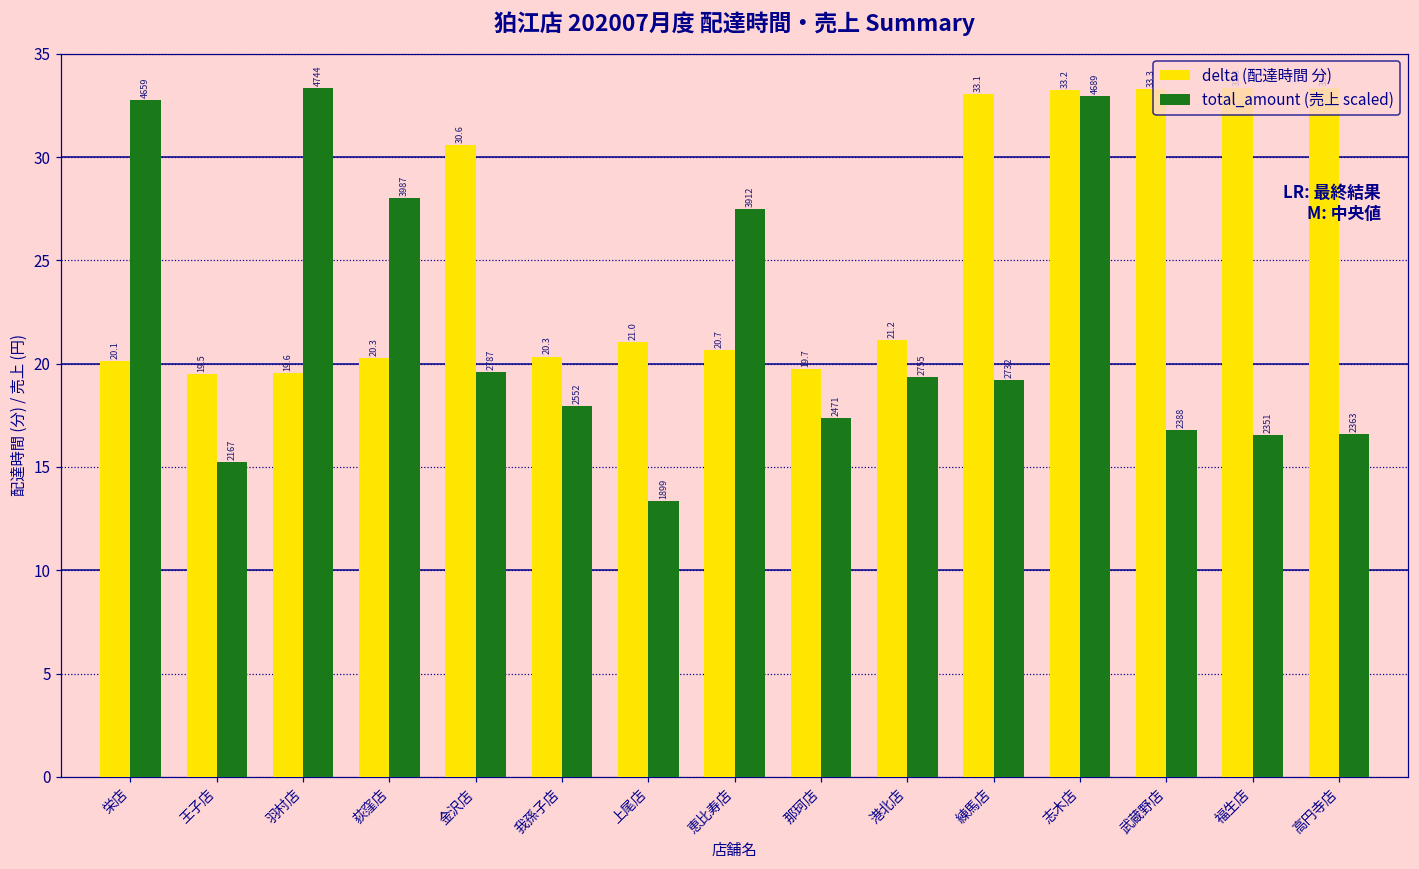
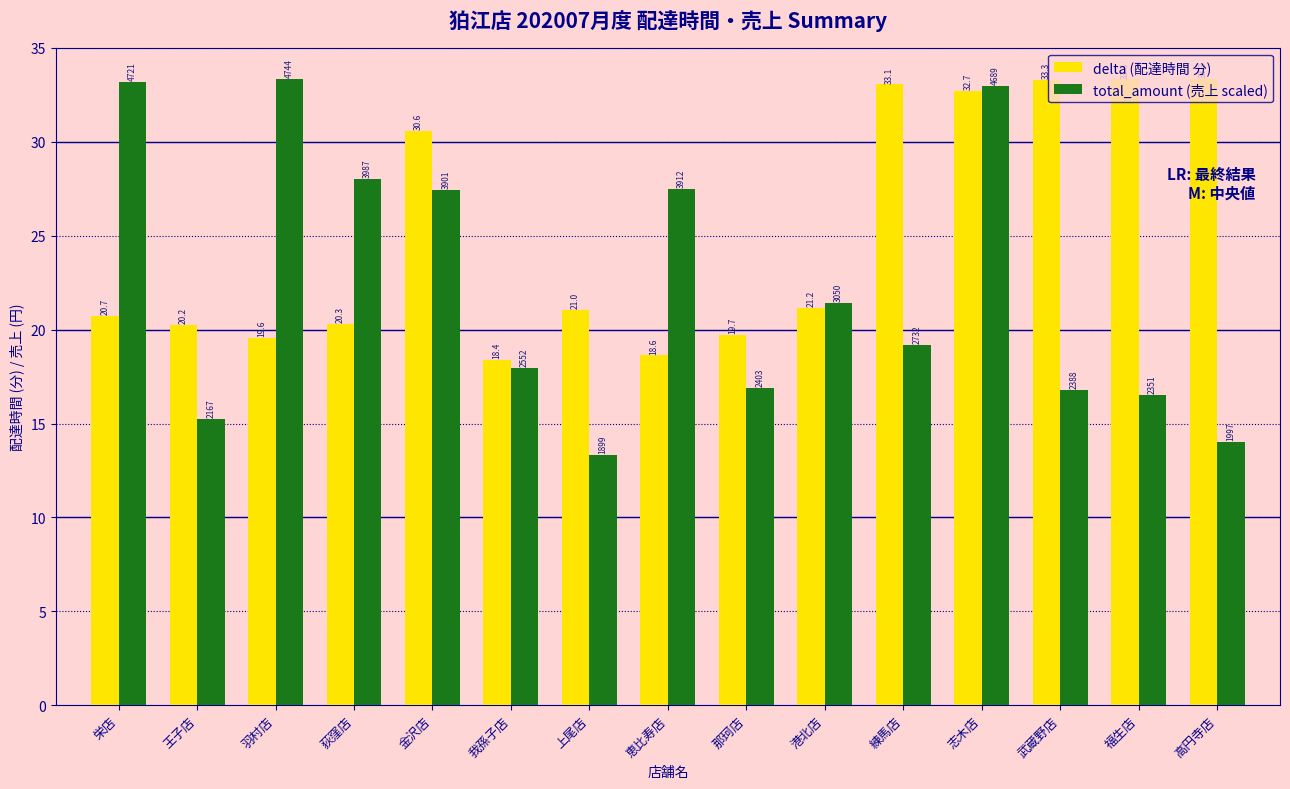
  {
    "delta (配達時間 分)": {
-     "栄店": 20.1,
-     "王子店": 19.5,
+     "栄店": 20.7,
+     "王子店": 20.2,
      "羽村店": 19.6,
      "荻窪店": 20.3,
      "金沢店": 30.6,
-     "我孫子店": 20.3,
+     "我孫子店": 18.4,
      "上尾店": 21.0,
-     "恵比寿店": 20.7,
+     "恵比寿店": 18.6,
      "那珂店": 19.7,
      "港北店": 21.2,
      "練馬店": 33.1,
-     "志木店": 33.2
+     "志木店": 32.7
    },
    "total_amount (売上 scaled)": {
-     "栄店": 4659,
-     "金沢店": 2787,
-     "那珂店": 2471,
-     "港北店": 2755,
-     "高円寺店": 2363
+     "栄店": 4721,
+     "金沢店": 3901,
+     "那珂店": 2403,
+     "港北店": 3050,
+     "高円寺店": 1997
    }
  }
